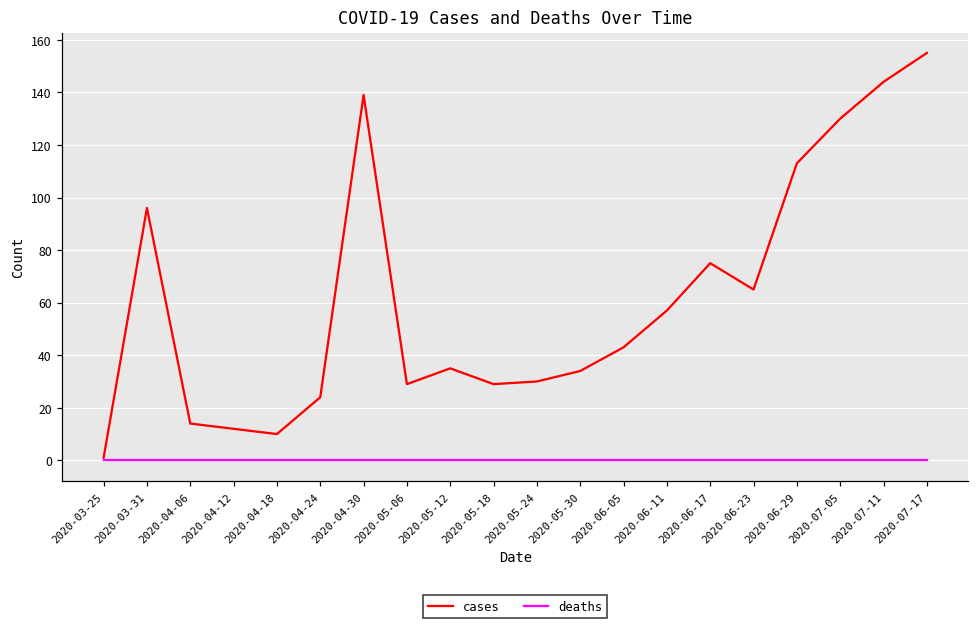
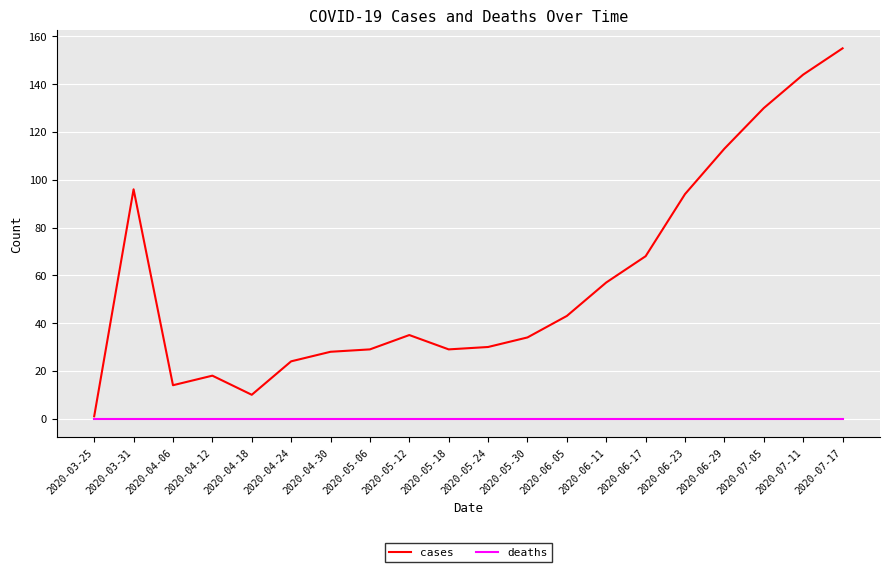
  {
    "cases": {
      "2020-03-31": 96,
      "2020-04-06": 14,
-     "2020-04-12": 12,
+     "2020-04-12": 18,
      "2020-04-18": 10,
      "2020-04-24": 24,
-     "2020-04-30": 139,
+     "2020-04-30": 28,
      "2020-05-06": 29,
      "2020-05-12": 35,
      "2020-05-18": 29,
      "2020-05-24": 30,
      "2020-05-30": 34,
      "2020-06-05": 43,
      "2020-06-11": 57,
-     "2020-06-17": 75,
-     "2020-06-23": 65,
+     "2020-06-17": 68,
+     "2020-06-23": 94,
      "2020-06-29": 113,
      "2020-07-05": 130,
      "2020-07-11": 144,
      "2020-07-17": 155
    },
    "deaths": {
      "2020-03-31": 0,
      "2020-04-06": 0,
      "2020-04-12": 0,
      "2020-04-18": 0,
      "2020-04-24": 0,
      "2020-04-30": 0,
      "2020-05-06": 0,
      "2020-05-12": 0,
      "2020-05-18": 0,
      "2020-05-24": 0,
      "2020-05-30": 0,
      "2020-06-05": 0,
      "2020-06-11": 0,
      "2020-06-17": 0,
      "2020-06-23": 0,
      "2020-06-29": 0,
      "2020-07-05": 0,
      "2020-07-11": 0,
      "2020-07-17": 0
    }
  }
